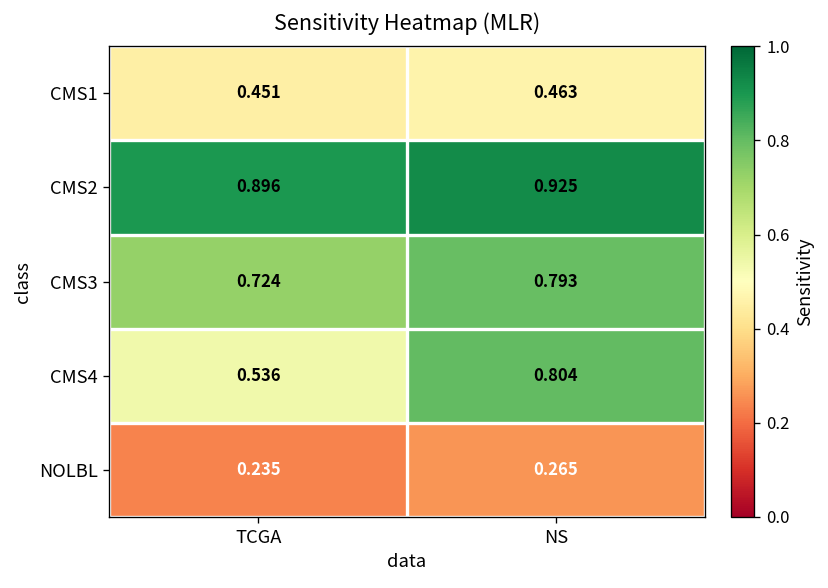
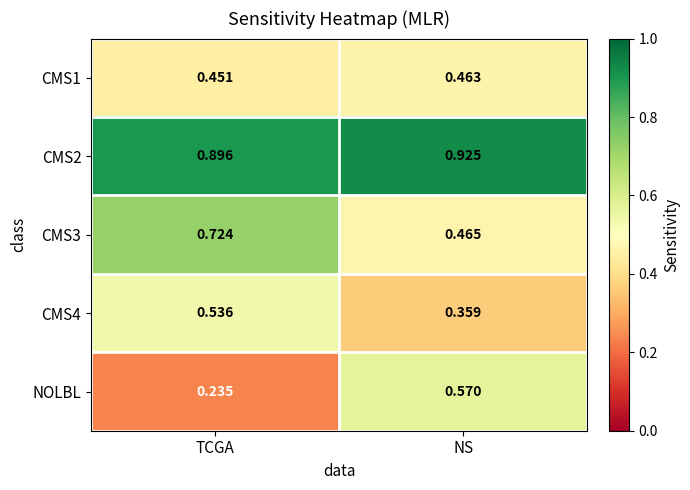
  {
    "CMS1": {
      "TCGA": 0.451,
      "NS": 0.463
    },
    "CMS2": {
      "TCGA": 0.896,
      "NS": 0.925
    },
    "CMS3": {
      "TCGA": 0.724,
-     "NS": 0.793
+     "NS": 0.465
    },
    "CMS4": {
      "TCGA": 0.536,
-     "NS": 0.804
+     "NS": 0.359
    },
    "NOLBL": {
      "TCGA": 0.235,
-     "NS": 0.265
+     "NS": 0.570
    }
  }
